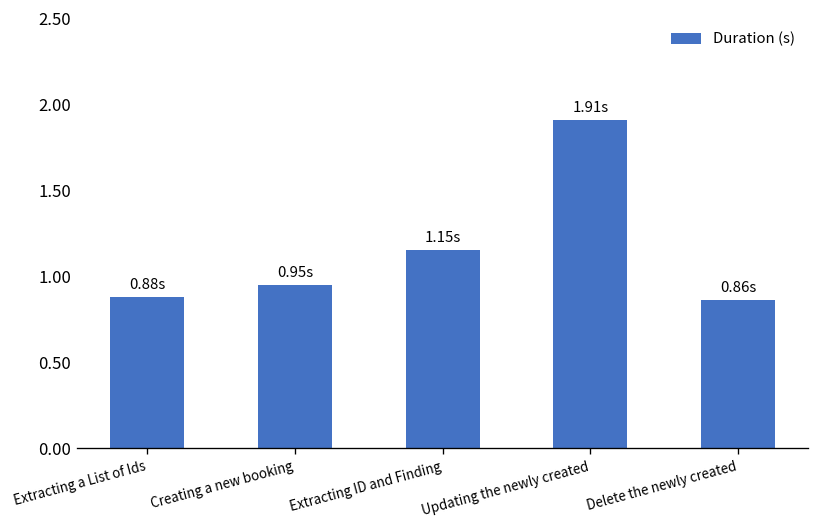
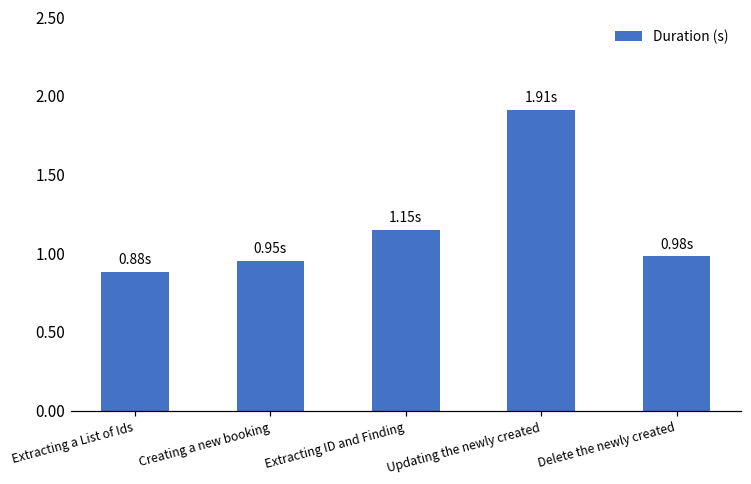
  {
    "Extracting a List of Ids": "0.88s",
    "Creating a new booking": "0.95s",
    "Extracting ID and Finding": "1.15s",
    "Updating the newly created": "1.91s",
-   "Delete the newly created": "0.86s"
+   "Delete the newly created": "0.98s"
  }
